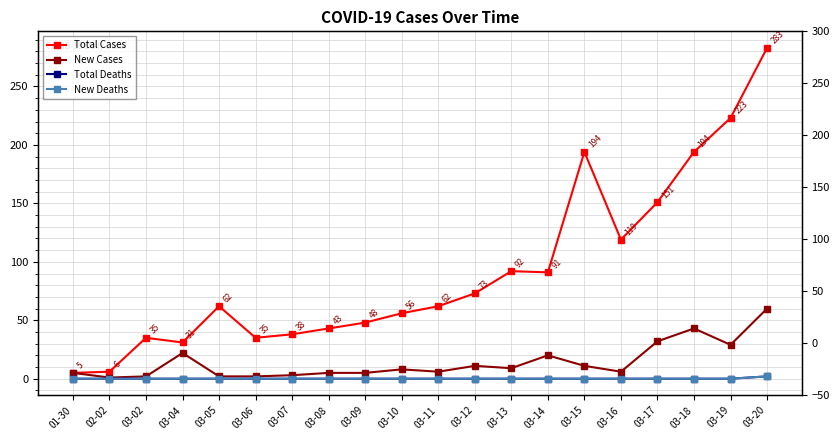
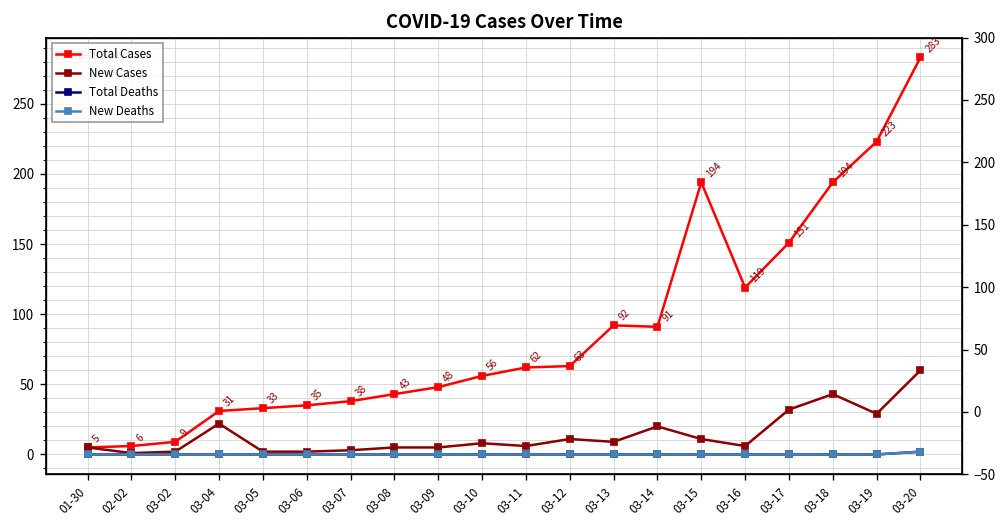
  {
    "Total Cases": {
      "02-02": 6,
-     "03-02": 35,
+     "03-02": 9,
      "03-04": 31,
-     "03-05": 62,
+     "03-05": 33,
      "03-06": 35,
      "03-07": 38,
      "03-08": 43,
      "03-09": 48,
      "03-10": 56,
      "03-11": 62,
-     "03-12": 73,
+     "03-12": 63,
      "03-13": 92,
      "03-14": 91,
      "03-15": 194,
      "03-16": 119,
      "03-17": 151,
      "03-18": 194,
      "03-19": 223,
      "03-20": 283
    }
  }
